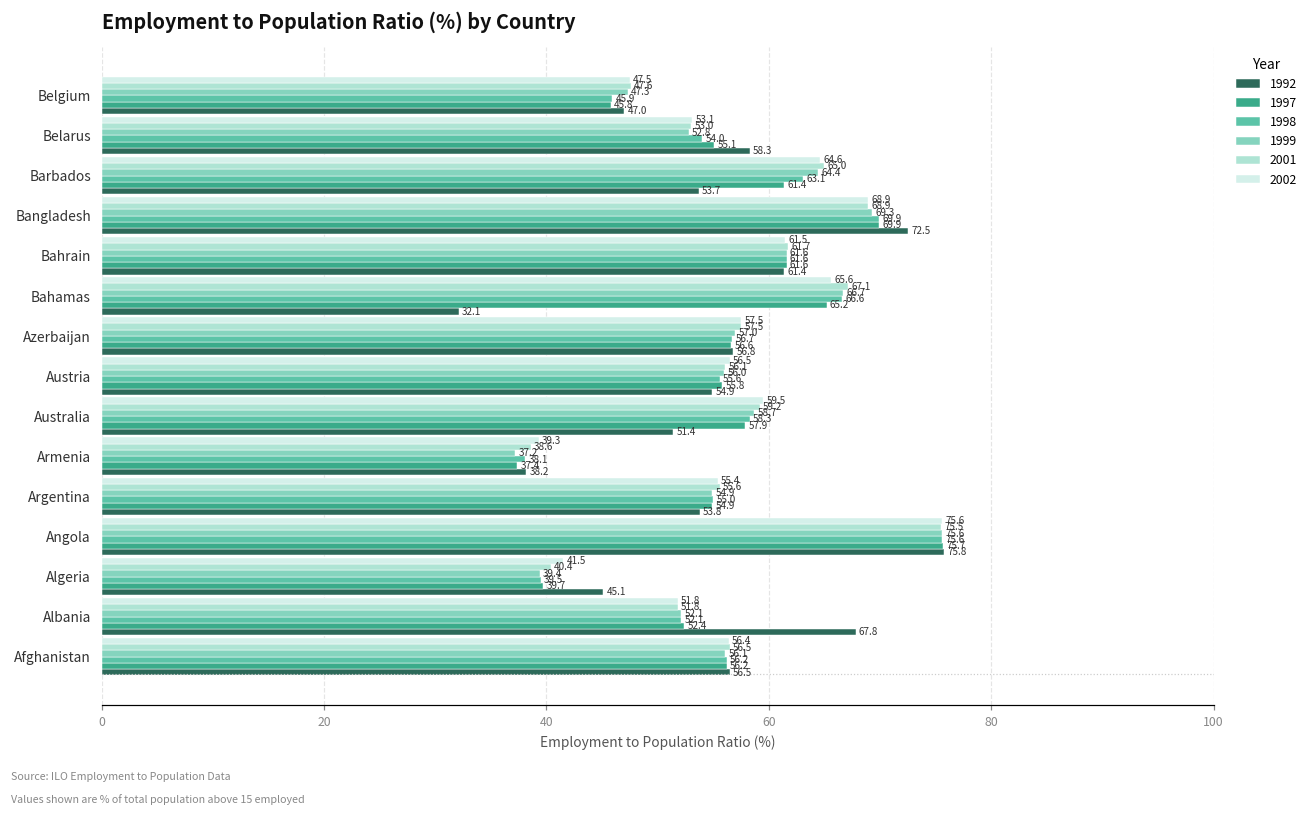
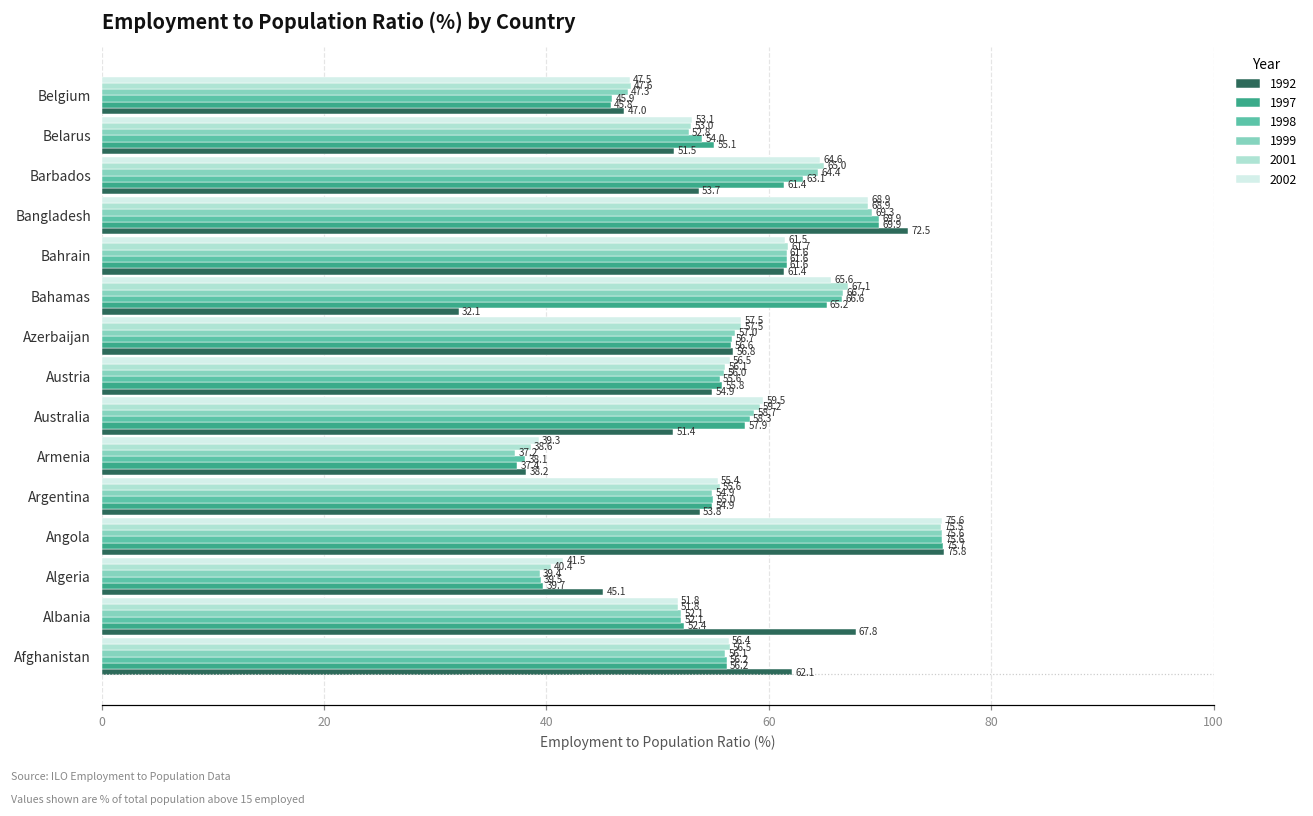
  {
    "1992": {
      "Belgium": 47.0,
-     "Belarus": 58.3,
+     "Belarus": 51.5,
      "Barbados": 53.7,
      "Bangladesh": 72.5,
      "Bahamas": 32.1,
      "Australia": 51.4,
      "Argentina": 53.8,
      "Algeria": 45.1,
      "Albania": 67.8,
-     "Afghanistan": 56.5
+     "Afghanistan": 62.1
    }
  }
